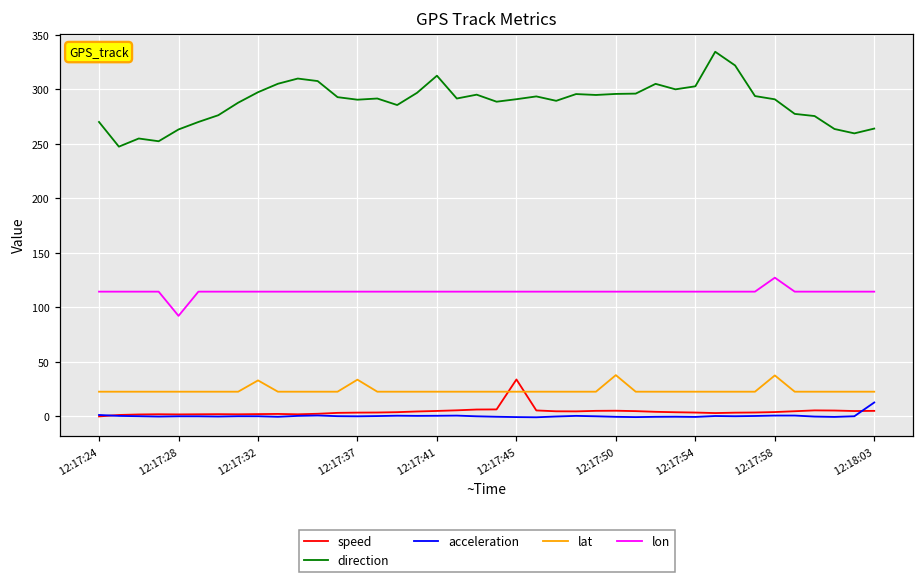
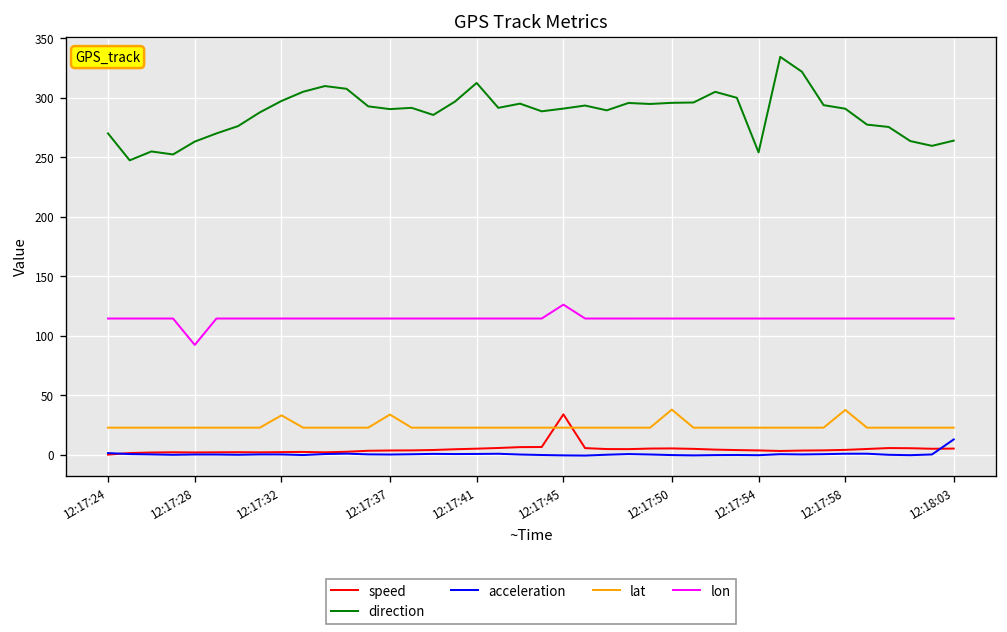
  {
    "speed": {
      "12:17:37": 0,
      "12:17:41": 10,
      "12:17:45": 30,
      "12:17:50": 10,
      "12:17:54": 0,
      "12:17:58": 0,
      "12:18:03": 10
    },
    "direction": {
      "12:17:24": 270,
      "12:17:28": 260,
      "12:17:32": 300,
      "12:17:37": 290,
      "12:17:41": 310,
      "12:17:45": 290,
      "12:17:50": 300,
-     "12:17:54": 300,
+     "12:17:54": 250,
      "12:17:58": 290,
      "12:18:03": 260
    },
    "acceleration": {
      "12:17:37": 0,
      "12:17:41": 0,
      "12:17:45": 0,
      "12:17:50": 0,
      "12:17:54": 0,
      "12:17:58": 0,
      "12:18:03": 10
    },
    "lat": {
      "12:17:24": 20,
      "12:17:28": 20,
      "12:17:32": 30,
      "12:17:37": 30,
      "12:17:41": 20,
      "12:17:45": 20,
      "12:17:50": 40,
      "12:17:54": 20,
      "12:17:58": 40,
      "12:18:03": 20
    },
    "lon": {
      "12:17:24": 110,
      "12:17:28": 90,
      "12:17:32": 110,
      "12:17:37": 110,
      "12:17:41": 110,
-     "12:17:45": 110,
+     "12:17:45": 130,
      "12:17:50": 110,
      "12:17:54": 110,
-     "12:17:58": 130,
+     "12:17:58": 110,
      "12:18:03": 110
    }
  }
